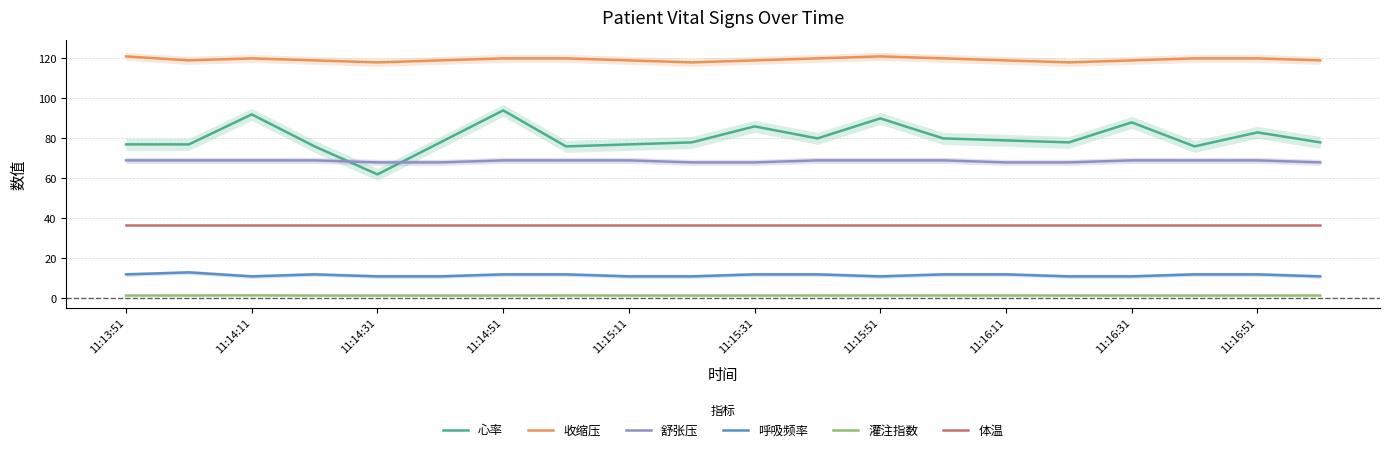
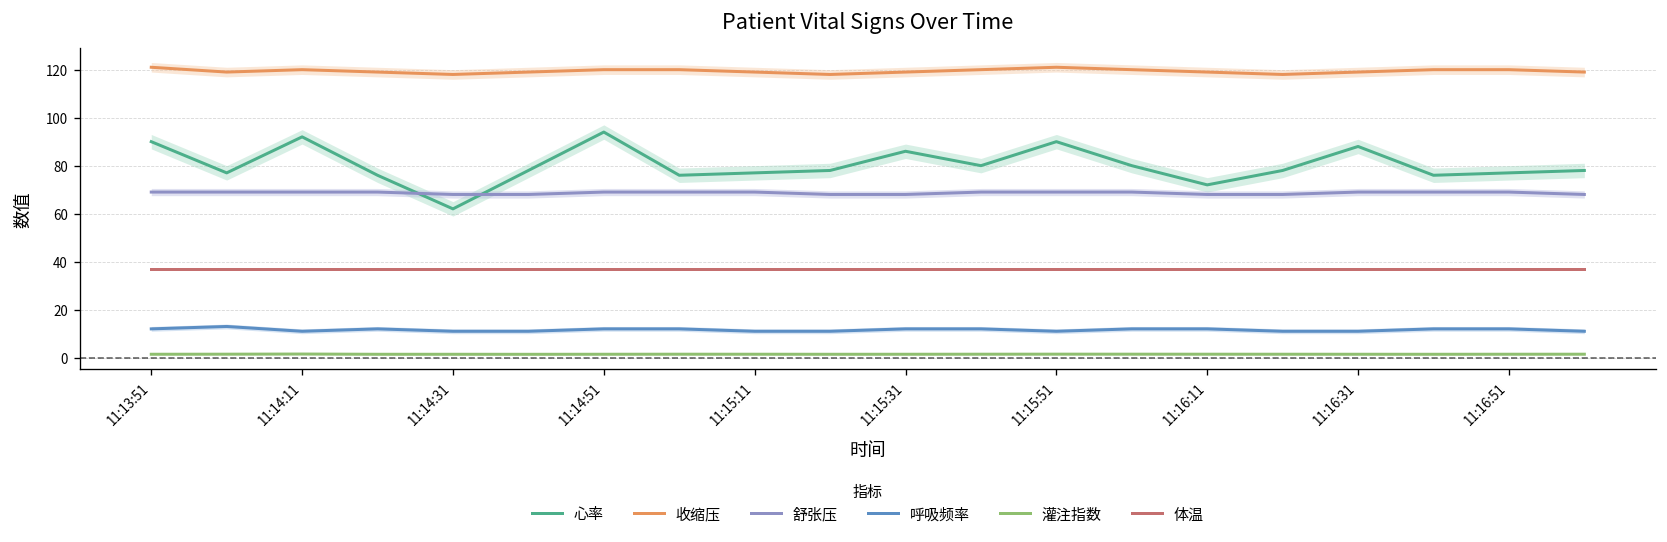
  {
    "心率": {
-     "11:13:51": 77,
+     "11:13:51": 90,
      "11:14:11": 92,
      "11:14:31": 62,
      "11:14:51": 94,
      "11:15:11": 77,
      "11:15:31": 86,
      "11:15:51": 90,
-     "11:16:11": 79,
+     "11:16:11": 72,
      "11:16:31": 88,
-     "11:16:51": 83
+     "11:16:51": 77
    },
    "灌注指数": {
      "11:13:51": 1,
      "11:14:11": 2,
      "11:14:31": 1,
      "11:14:51": 1,
      "11:15:11": 1,
      "11:15:31": 1,
      "11:15:51": 1,
      "11:16:11": 1,
      "11:16:31": 1,
      "11:16:51": 1
    }
  }
